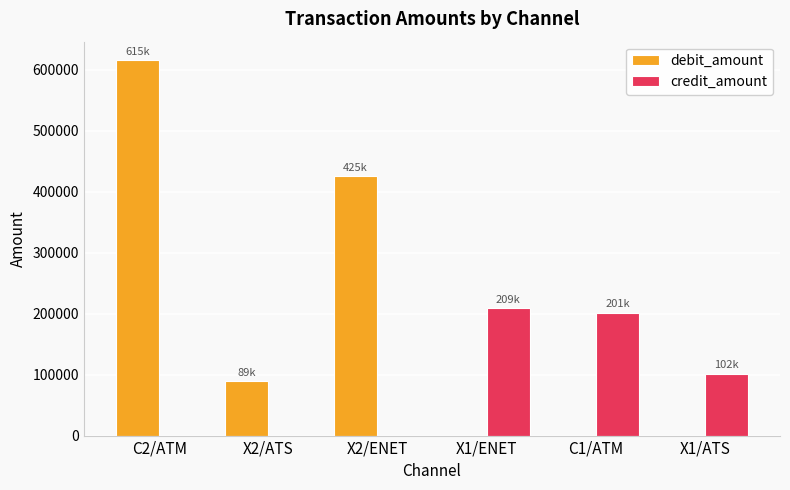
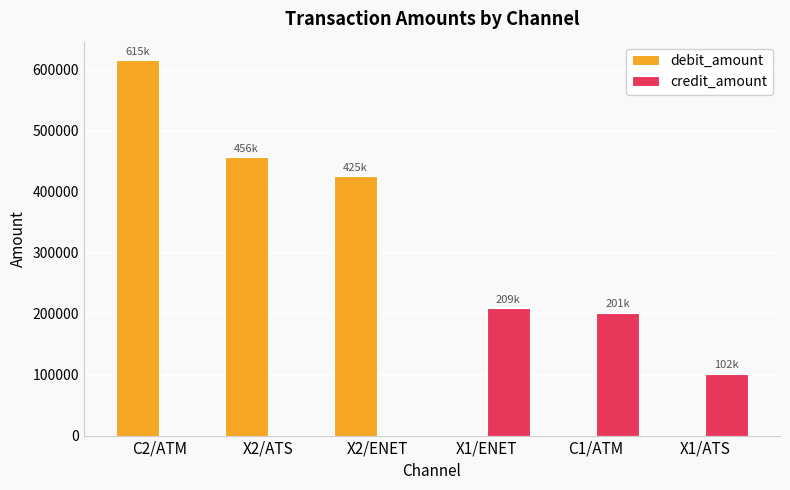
  {
    "debit_amount": {
      "C2/ATM": "615k",
-     "X2/ATS": "89k",
+     "X2/ATS": "456k",
      "X2/ENET": "425k"
    },
    "credit_amount": {
      "X1/ENET": "209k",
      "C1/ATM": "201k",
      "X1/ATS": "102k"
    }
  }
